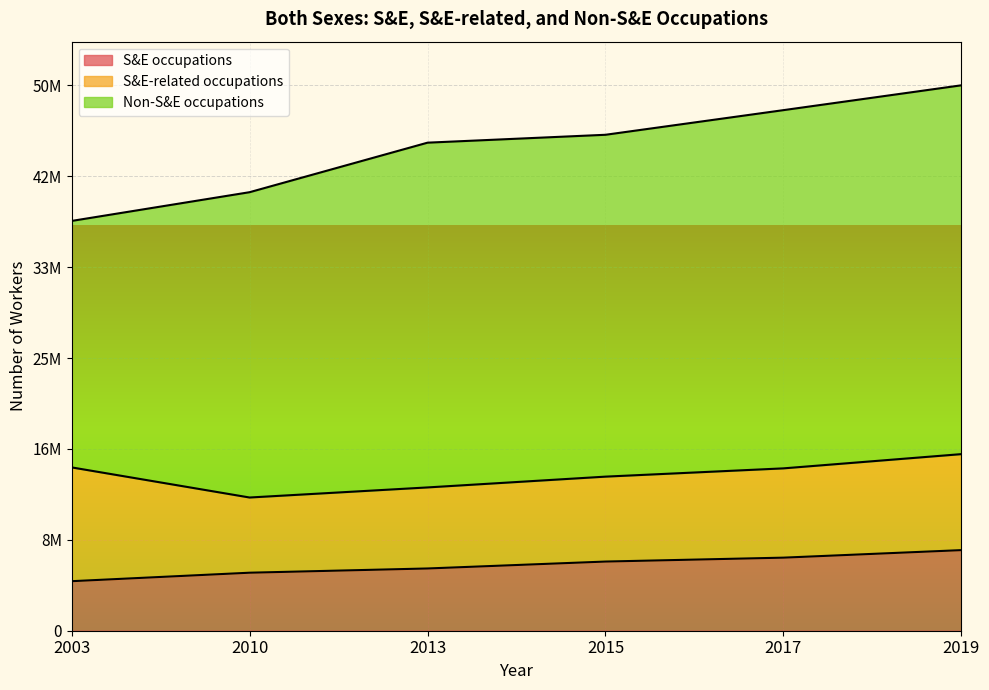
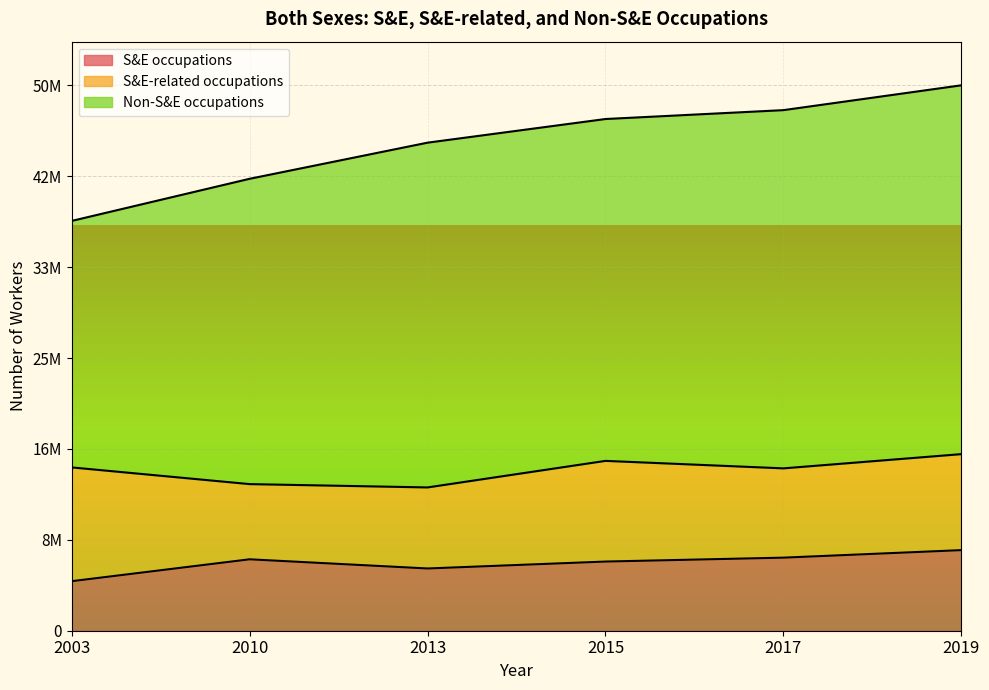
  {
    "S&E occupations": {
      "2003": 4600000,
-     "2010": 5400000,
+     "2010": 6600000,
      "2013": 5800000,
      "2015": 6400000,
      "2017": 6800000,
      "2019": 7500000
    },
    "S&E-related occupations": {
      "2003": 10500000,
      "2010": 7000000,
      "2013": 7500000,
-     "2015": 7900000,
+     "2015": 9300000,
      "2017": 8300000,
      "2019": 8900000
    },
    "Non-S&E occupations": {
      "2003": 22800000,
      "2010": 28300000,
      "2013": 31900000,
      "2015": 31700000,
      "2017": 33200000,
      "2019": 34200000
    }
  }
